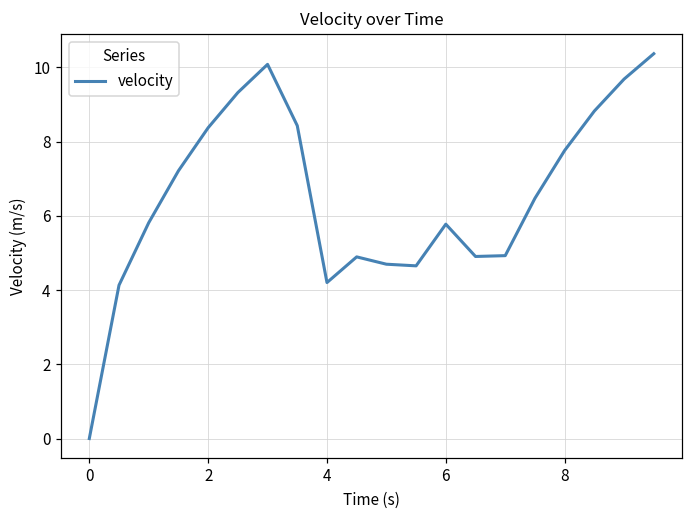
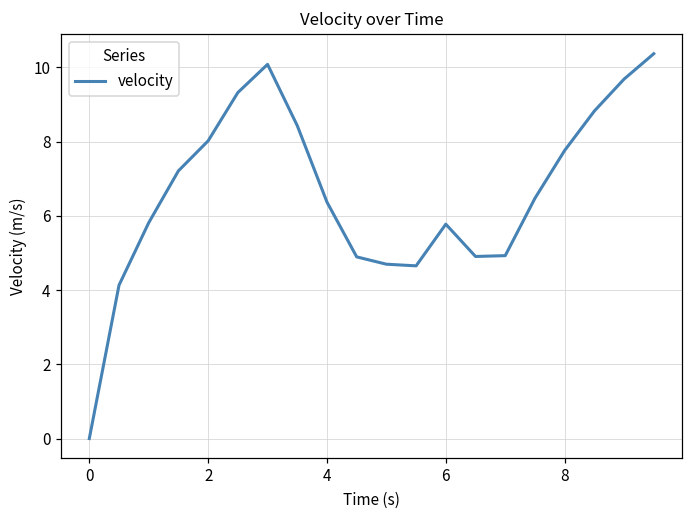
  {
    "0": 0.0,
-   "2": 8.4,
-   "4": 4.2,
+   "2": 8.0,
+   "4": 6.4,
    "6": 5.8,
    "8": 7.8
  }
